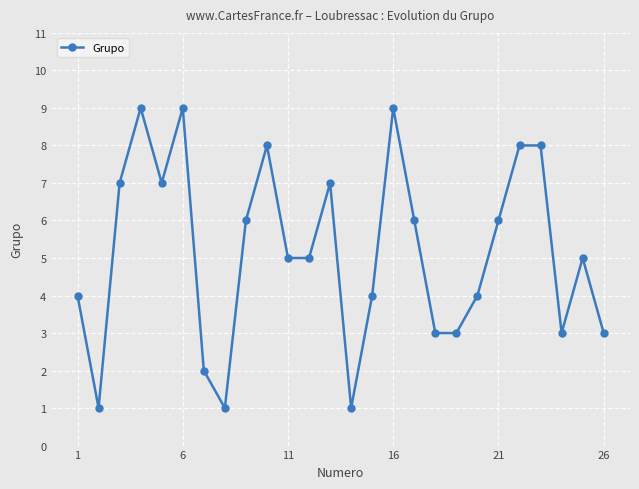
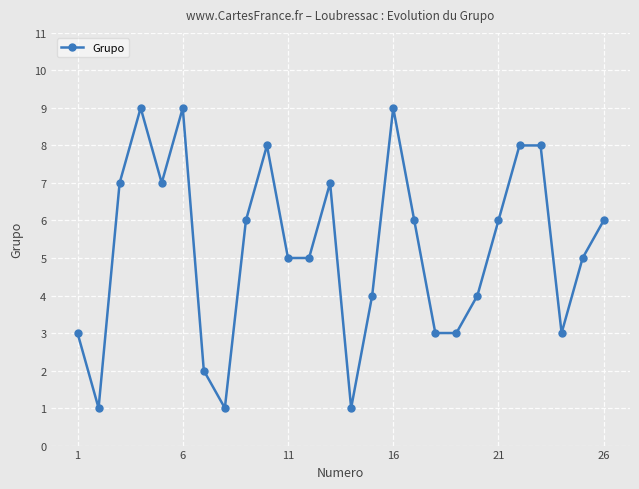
  {
-   "1": 4,
+   "1": 3,
    "6": 9,
    "11": 5,
    "16": 9,
    "21": 6,
-   "26": 3
+   "26": 6
  }
